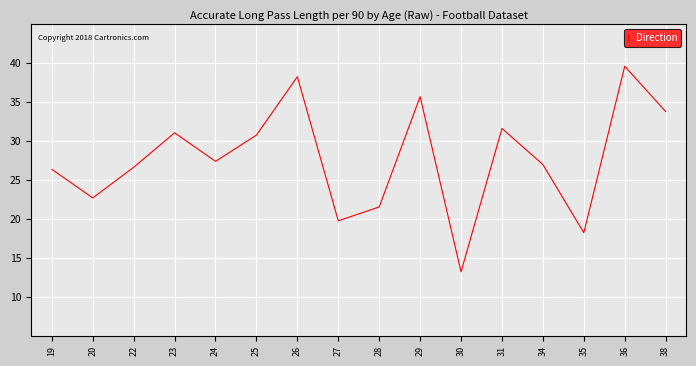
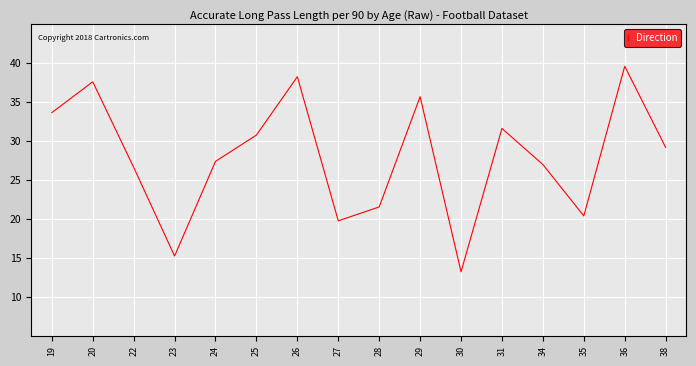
  {
-   "19": 26,
-   "20": 23,
+   "19": 34,
+   "20": 38,
    "22": 27,
-   "23": 31,
+   "23": 15,
    "24": 27,
    "25": 31,
    "26": 38,
    "27": 20,
    "28": 22,
    "29": 36,
    "30": 13,
    "31": 32,
    "34": 27,
-   "35": 18,
+   "35": 20,
    "36": 40,
-   "38": 34
+   "38": 29
  }
